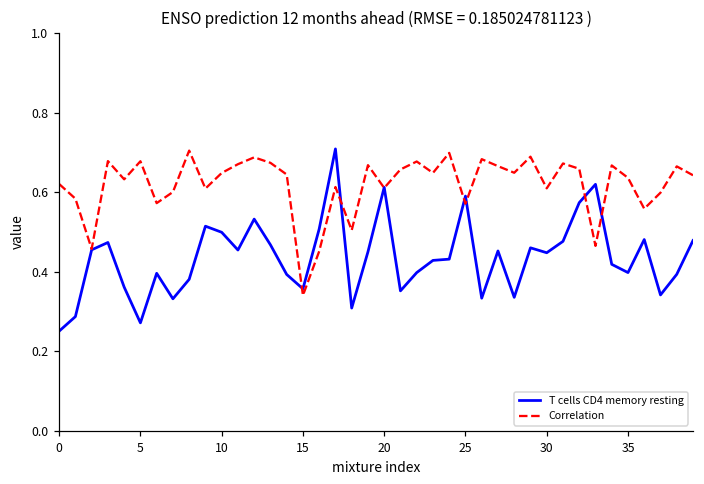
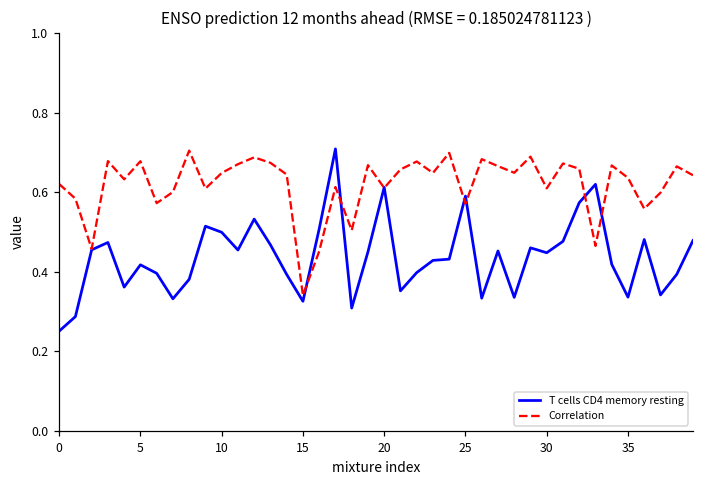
  {
    "T cells CD4 memory resting": {
      "0": 0.25,
-     "5": 0.27,
+     "5": 0.42,
      "10": 0.50,
-     "15": 0.36,
+     "15": 0.33,
      "25": 0.59,
      "30": 0.45,
-     "35": 0.40
+     "35": 0.34
    },
    "Correlation": {
      "0": 0.62,
      "5": 0.68,
      "10": 0.65,
      "15": 0.34,
      "25": 0.57,
      "30": 0.61,
      "35": 0.64
    }
  }
